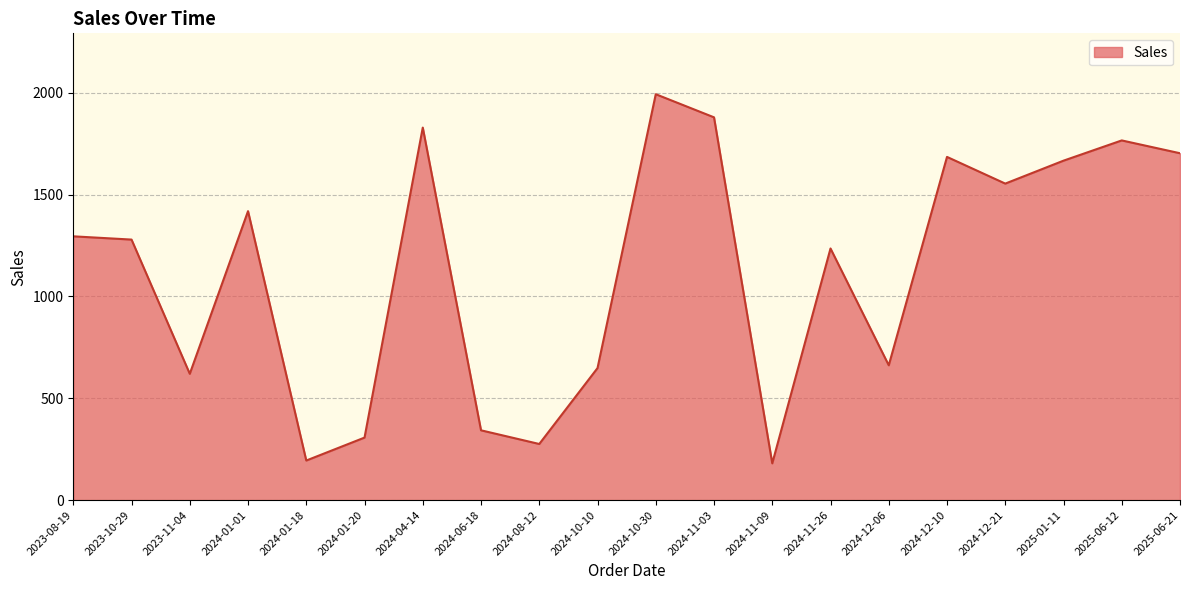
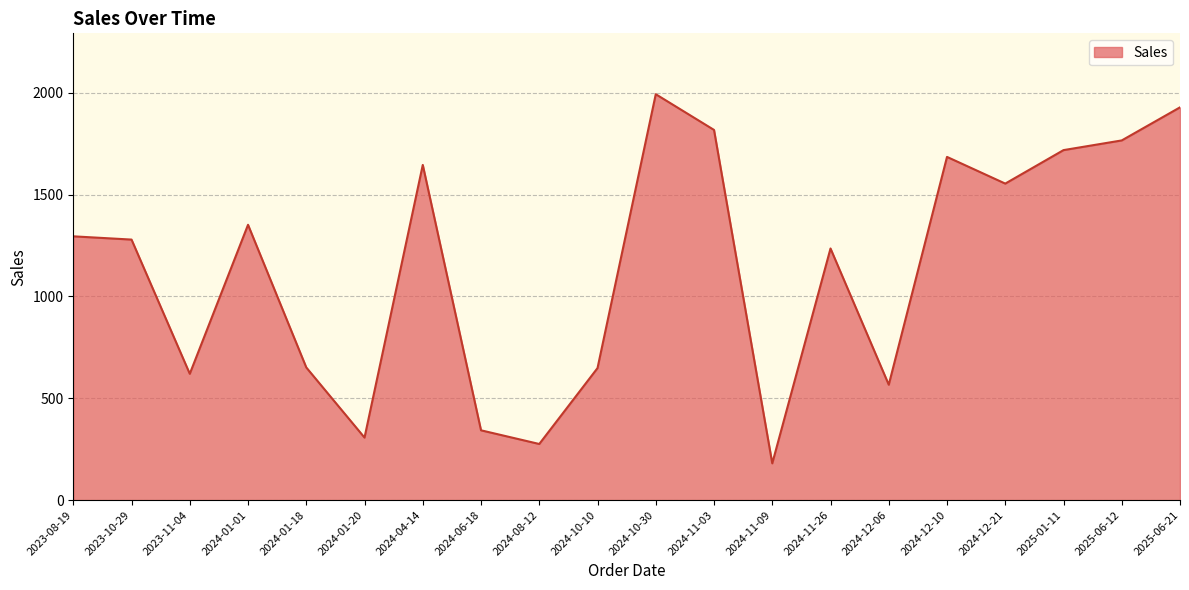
  {
    "2023-08-19": 1300,
    "2023-10-29": 1280,
    "2023-11-04": 620,
-   "2024-01-01": 1420,
-   "2024-01-18": 190,
+   "2024-01-01": 1350,
+   "2024-01-18": 650,
    "2024-01-20": 310,
-   "2024-04-14": 1830,
+   "2024-04-14": 1650,
    "2024-06-18": 340,
    "2024-08-12": 280,
    "2024-10-10": 650,
    "2024-10-30": 1990,
-   "2024-11-03": 1880,
+   "2024-11-03": 1820,
    "2024-11-09": 180,
    "2024-11-26": 1240,
-   "2024-12-06": 660,
+   "2024-12-06": 570,
    "2024-12-10": 1690,
    "2024-12-21": 1550,
-   "2025-01-11": 1670,
+   "2025-01-11": 1720,
    "2025-06-12": 1770,
-   "2025-06-21": 1700
+   "2025-06-21": 1930
  }
